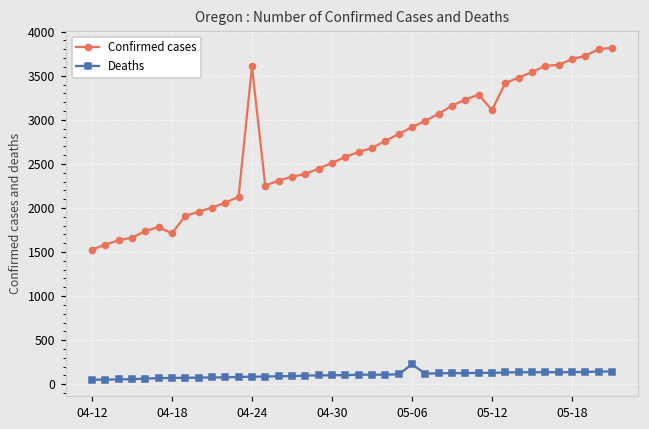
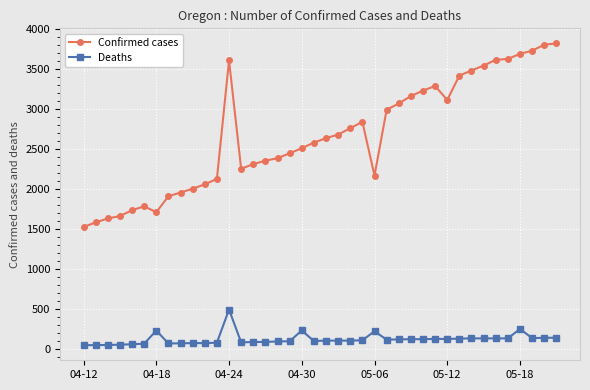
  {
    "Confirmed cases": {
      "04-12": 1500,
      "04-18": 1700,
      "04-24": 3600,
      "04-30": 2500,
-     "05-06": 2900,
+     "05-06": 2200,
      "05-12": 3100,
      "05-18": 3700
    },
    "Deaths": {
      "04-12": 100,
-     "04-18": 100,
-     "04-24": 100,
-     "04-30": 100,
+     "04-18": 200,
+     "04-24": 500,
+     "04-30": 200,
      "05-06": 200,
      "05-12": 100,
-     "05-18": 100
+     "05-18": 300
    }
  }
